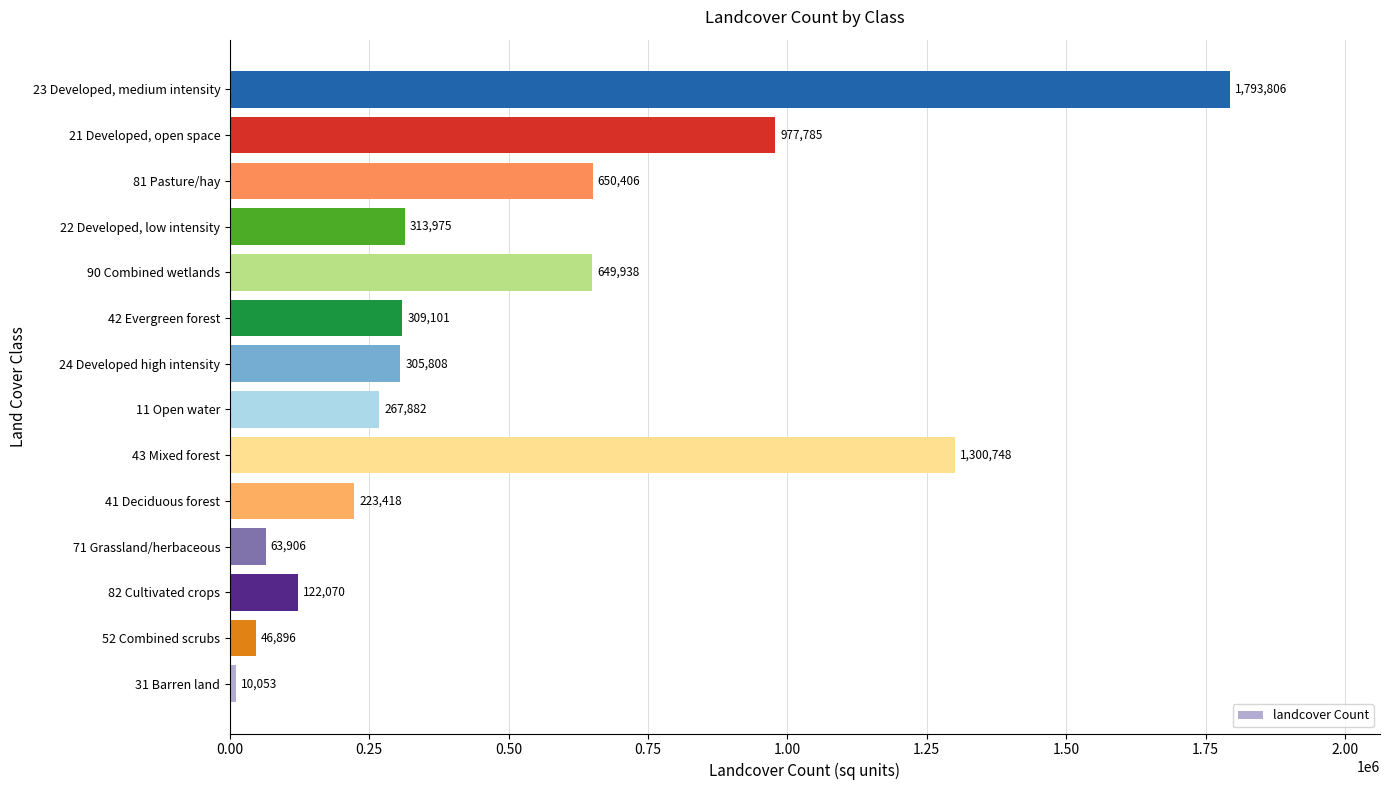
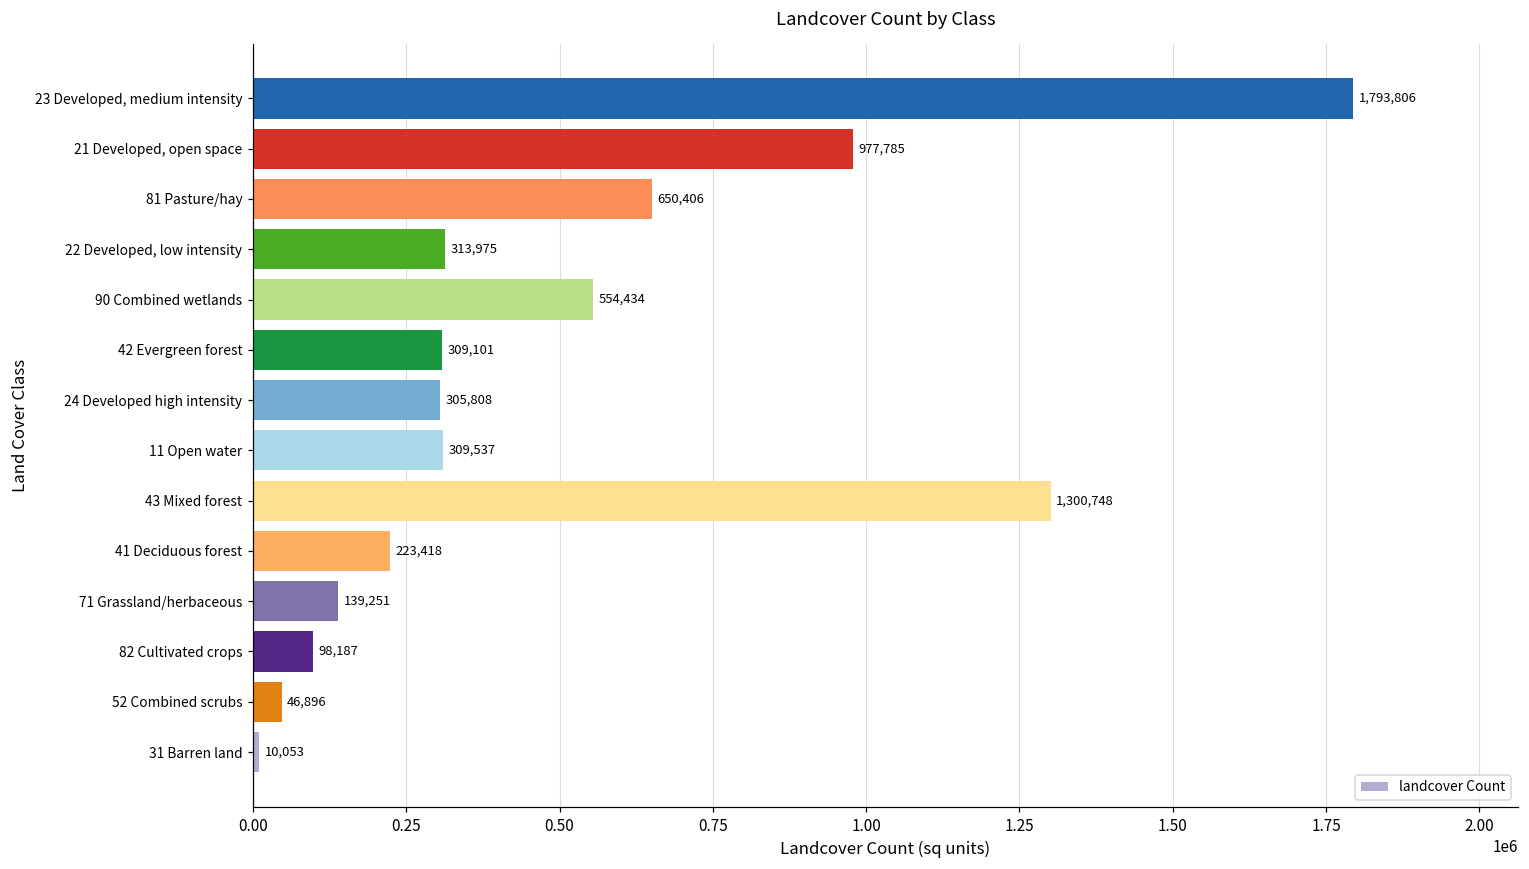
  {
    "23 Developed, medium intensity": "1,793,806",
    "21 Developed, open space": "977,785",
    "81 Pasture/hay": "650,406",
    "22 Developed, low intensity": "313,975",
-   "90 Combined wetlands": "649,938",
+   "90 Combined wetlands": "554,434",
    "42 Evergreen forest": "309,101",
    "24 Developed high intensity": "305,808",
-   "11 Open water": "267,882",
+   "11 Open water": "309,537",
    "43 Mixed forest": "1,300,748",
    "41 Deciduous forest": "223,418",
-   "71 Grassland/herbaceous": "63,906",
-   "82 Cultivated crops": "122,070",
+   "71 Grassland/herbaceous": "139,251",
+   "82 Cultivated crops": "98,187",
    "52 Combined scrubs": "46,896",
    "31 Barren land": "10,053"
  }
